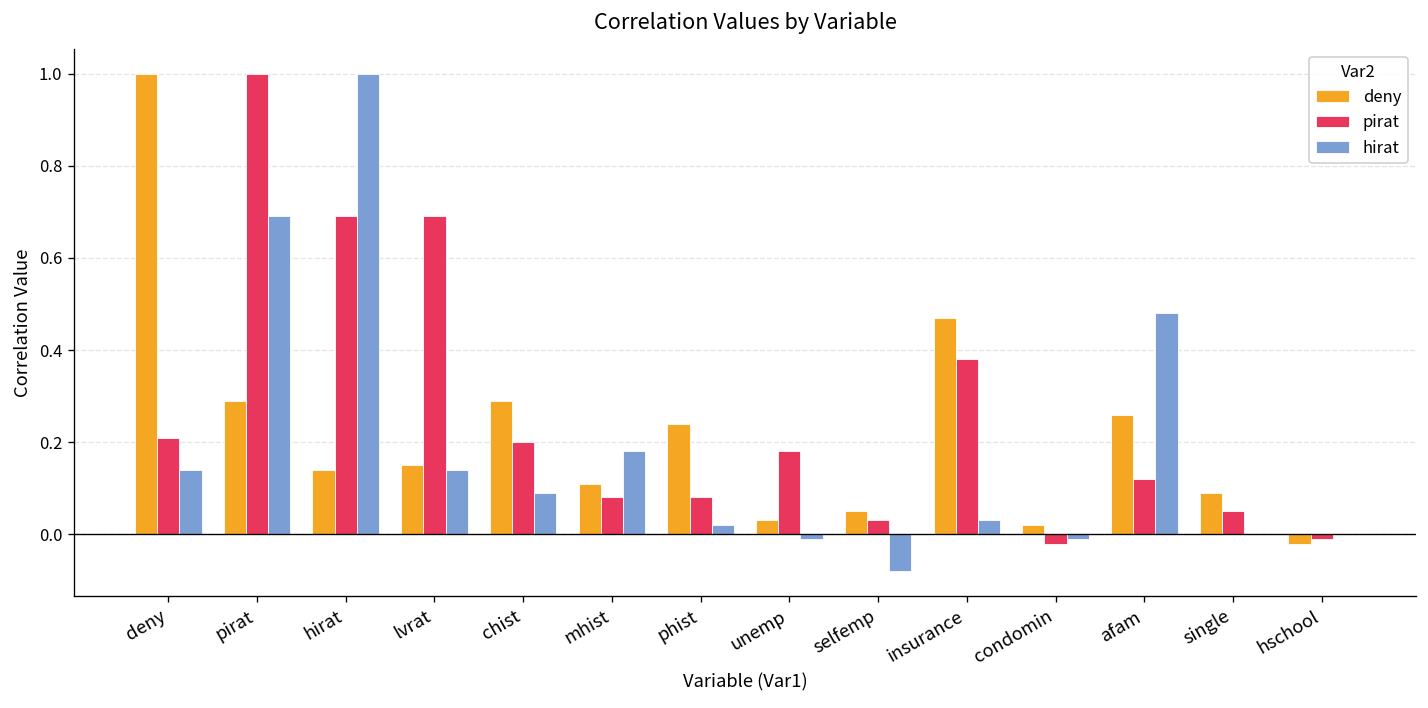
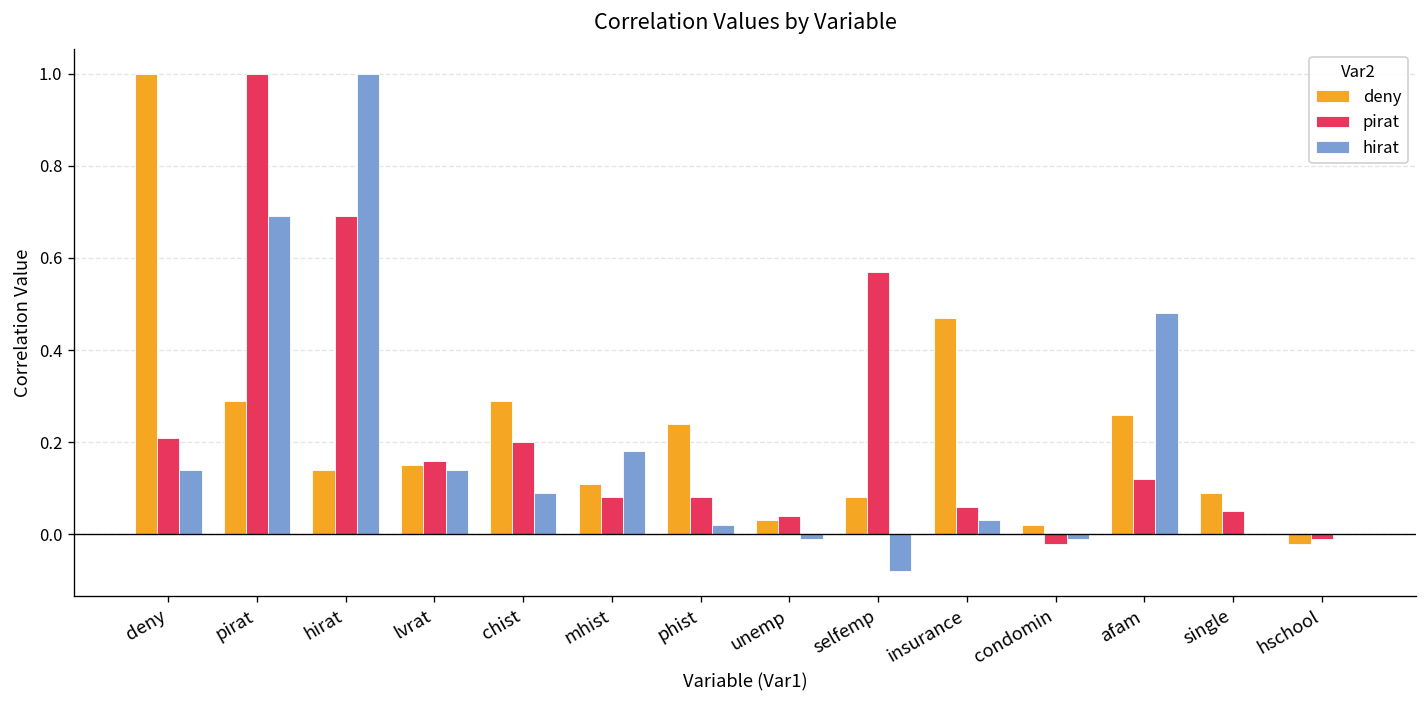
  {
    "deny": {
      "deny": 1.00,
      "pirat": 0.29,
      "hirat": 0.14,
      "lvrat": 0.15,
      "chist": 0.29,
      "mhist": 0.11,
      "phist": 0.24,
      "unemp": 0.03,
-     "selfemp": 0.05,
+     "selfemp": 0.08,
      "insurance": 0.47,
      "condomin": 0.02,
      "afam": 0.26,
      "single": 0.09,
      "hschool": -0.02
    },
    "pirat": {
      "deny": 0.21,
      "pirat": 1.00,
      "hirat": 0.69,
-     "lvrat": 0.69,
+     "lvrat": 0.16,
      "chist": 0.20,
      "mhist": 0.08,
      "phist": 0.08,
-     "unemp": 0.18,
-     "selfemp": 0.03,
-     "insurance": 0.38,
+     "unemp": 0.04,
+     "selfemp": 0.57,
+     "insurance": 0.06,
      "condomin": -0.02,
      "afam": 0.12,
      "single": 0.05,
      "hschool": -0.01
    },
    "hirat": {
      "deny": 0.14,
      "pirat": 0.69,
      "hirat": 1.00,
      "lvrat": 0.14,
      "chist": 0.09,
      "mhist": 0.18,
      "phist": 0.02,
      "unemp": -0.01,
      "selfemp": -0.08,
      "insurance": 0.03,
      "condomin": -0.01,
      "afam": 0.48,
      "single": 0.00,
      "hschool": 0.00
    }
  }
